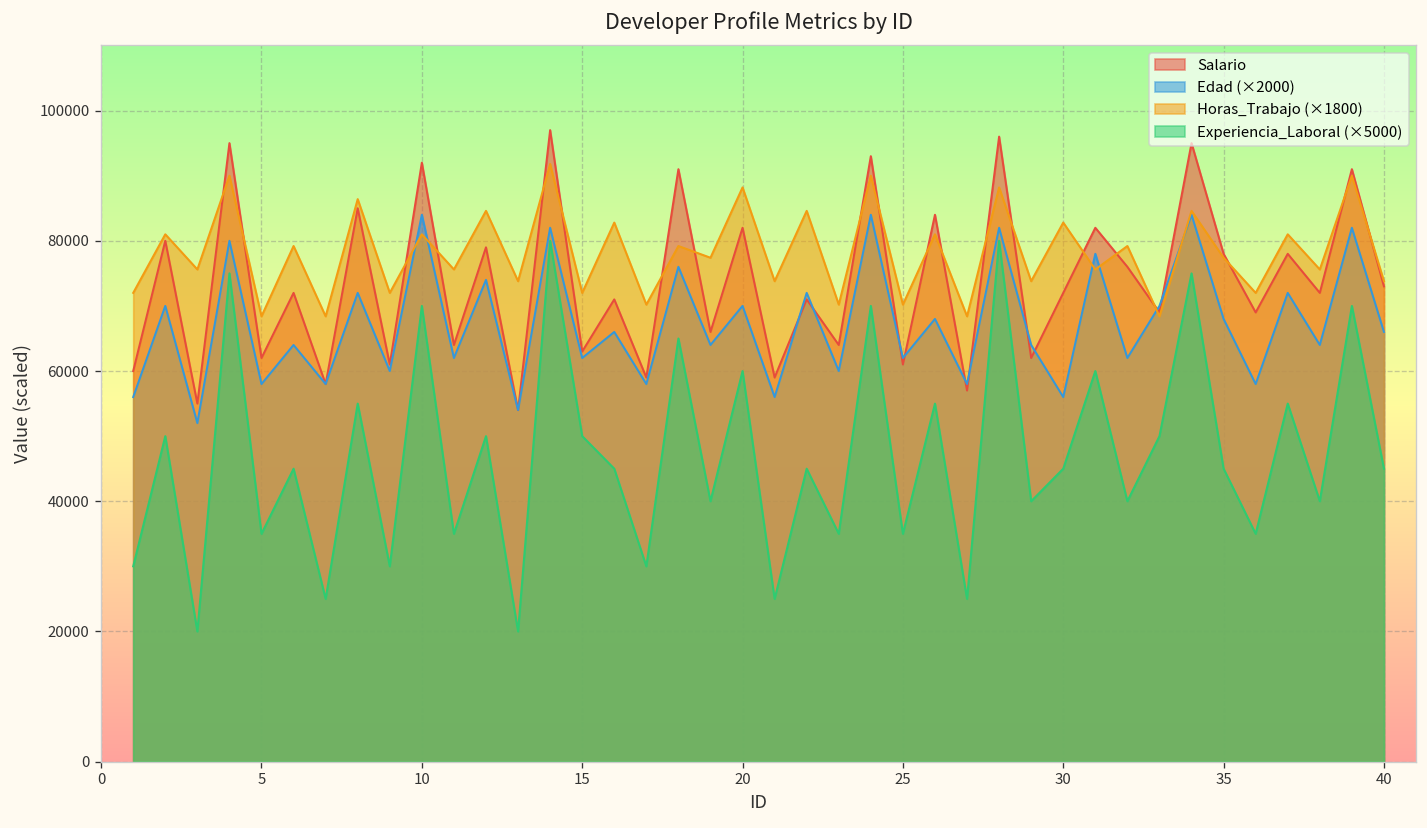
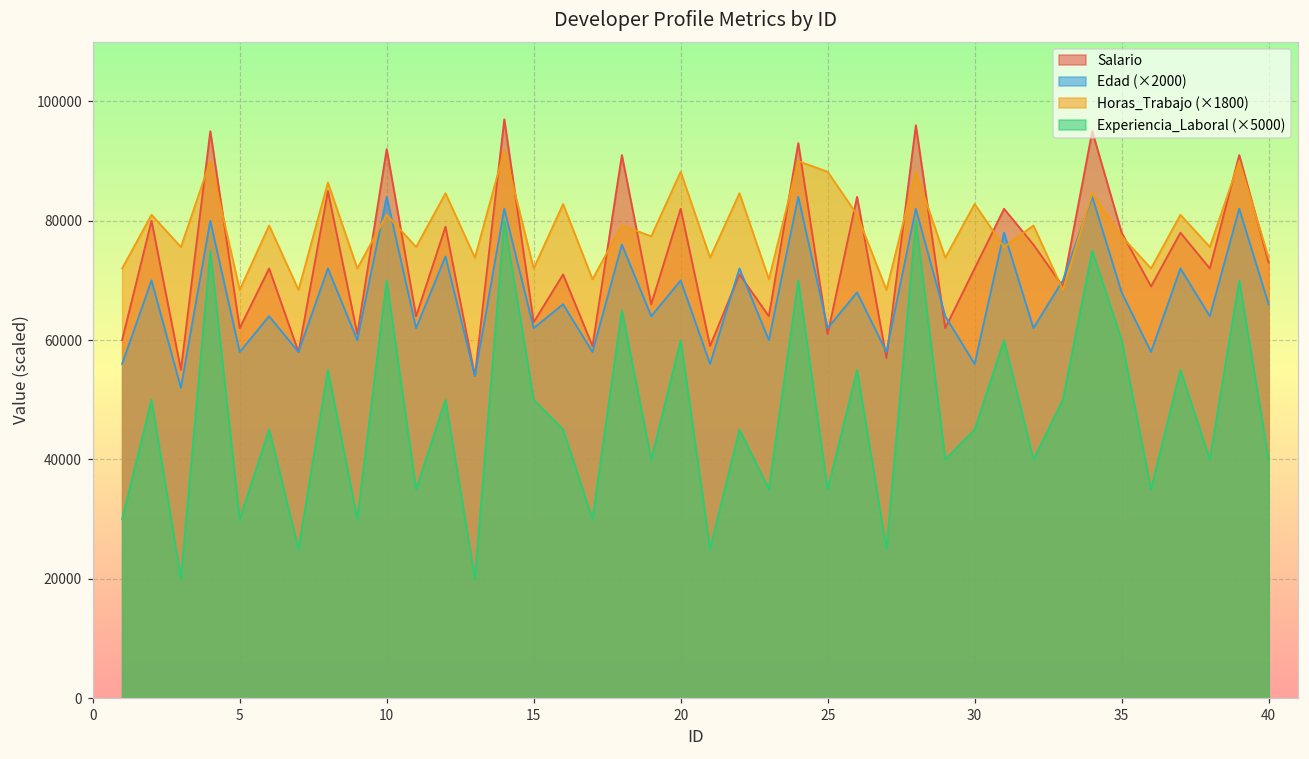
  {
    "Salario": {
      "5": 62000,
      "10": 92000,
      "15": 63000,
      "20": 82000,
      "25": 61000,
      "30": 72000,
      "35": 78000,
      "40": 73000
    },
    "Edad (×2000)": {
      "5": 58000,
      "10": 84000,
      "15": 62000,
      "20": 70000,
      "25": 62000,
      "30": 56000,
      "35": 68000,
      "40": 66000
    },
    "Horas_Trabajo (×1800)": {
      "5": 68000,
      "10": 81000,
      "15": 72000,
      "20": 88000,
-     "25": 70000,
+     "25": 88000,
      "30": 83000,
      "35": 77000,
      "40": 74000
    },
    "Experiencia_Laboral (×5000)": {
-     "5": 35000,
+     "5": 30000,
      "10": 70000,
      "15": 50000,
      "20": 60000,
      "25": 35000,
      "30": 45000,
-     "35": 45000,
-     "40": 45000
+     "35": 60000,
+     "40": 40000
    }
  }
